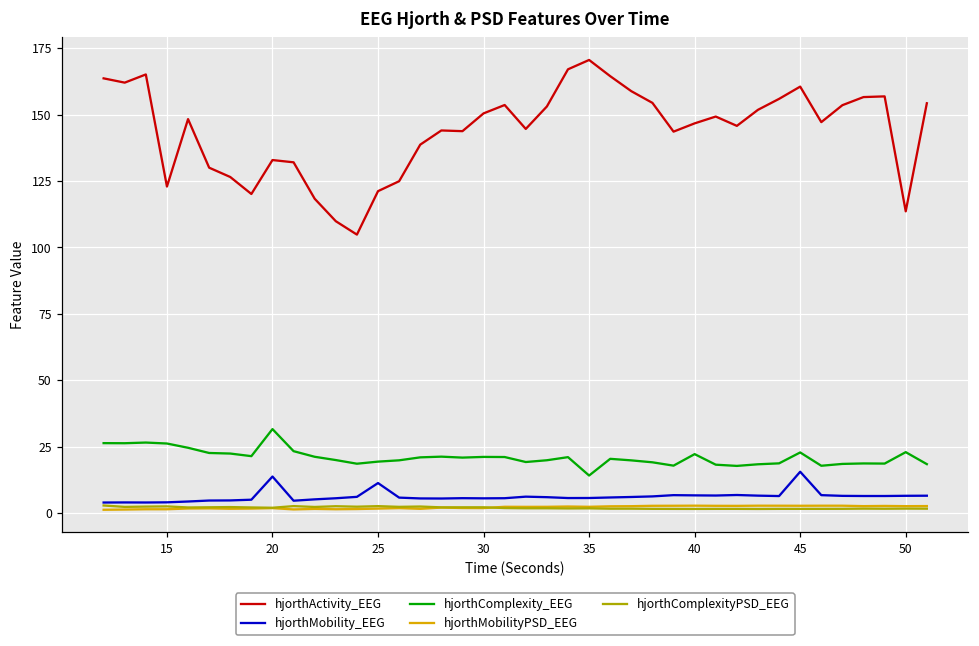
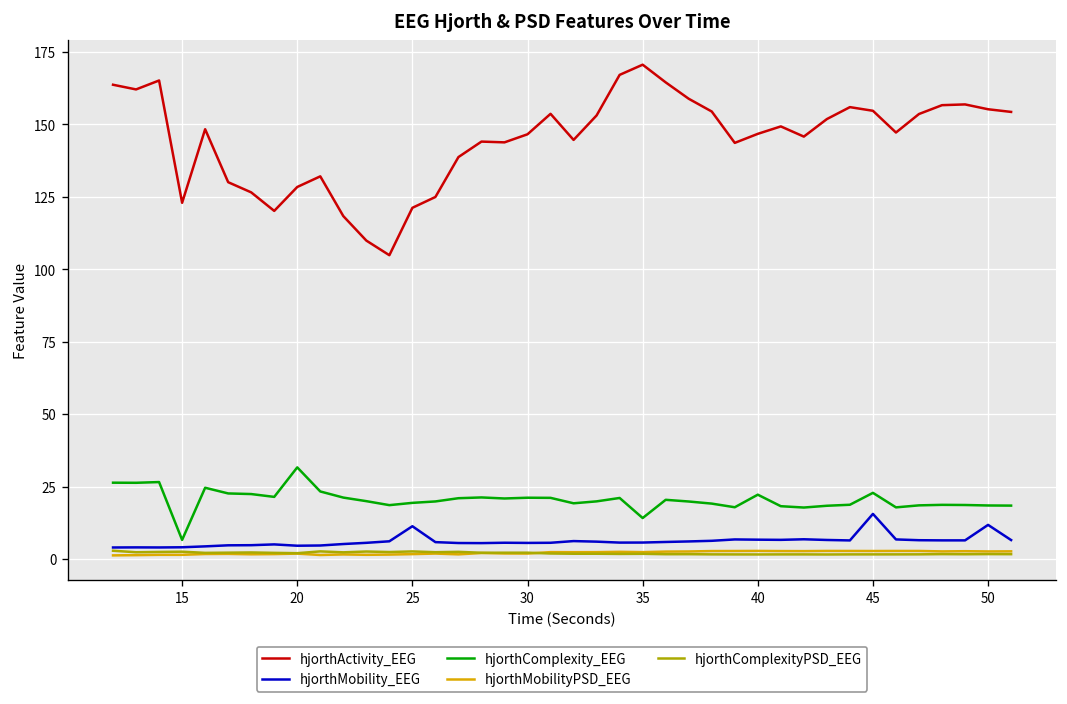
  {
    "hjorthActivity_EEG": {
      "15": 123,
-     "20": 133,
+     "20": 128,
      "25": 121,
-     "30": 150,
+     "30": 147,
      "35": 171,
      "40": 147,
-     "45": 161,
-     "50": 114
+     "45": 155,
+     "50": 155
    },
    "hjorthMobility_EEG": {
      "15": 4,
-     "20": 14,
+     "20": 5,
      "25": 11,
      "30": 6,
      "35": 6,
      "40": 7,
      "45": 16,
-     "50": 6
+     "50": 12
    },
    "hjorthComplexity_EEG": {
-     "15": 26,
+     "15": 7,
      "20": 32,
      "25": 19,
      "30": 21,
      "35": 14,
      "40": 22,
      "45": 23,
-     "50": 23
+     "50": 18
    }
  }
